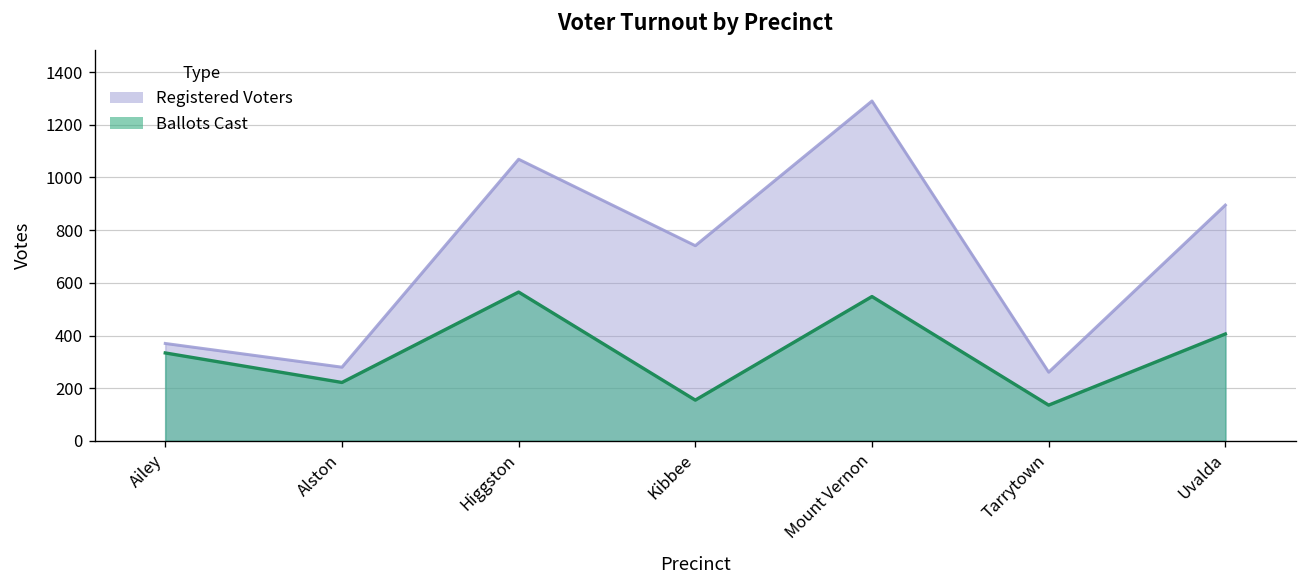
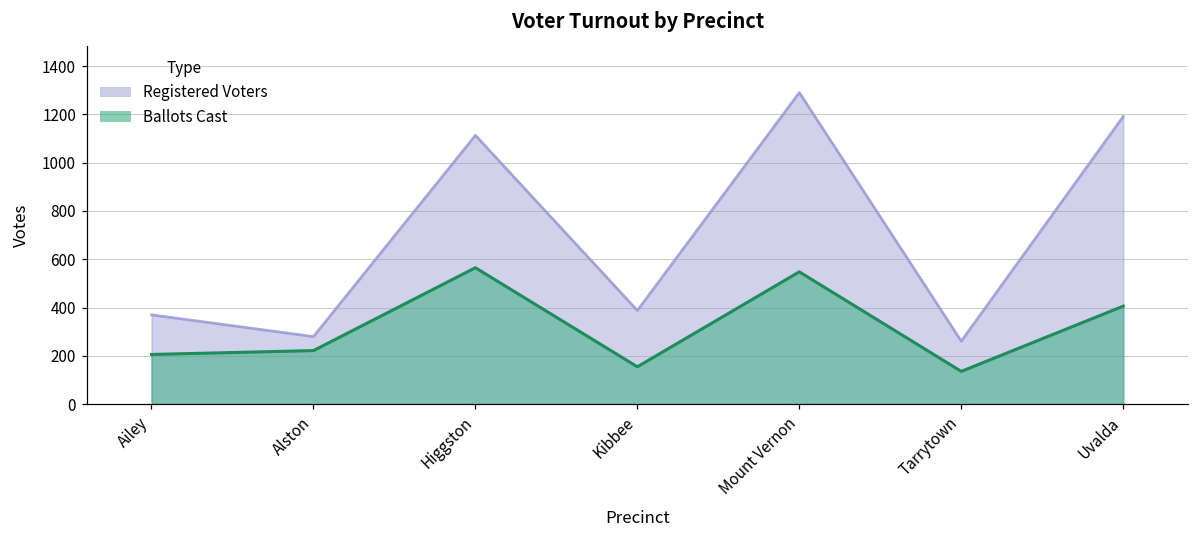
  {
    "Registered Voters": {
      "Ailey": 370,
      "Alston": 280,
-     "Higgston": 1070,
-     "Kibbee": 740,
+     "Higgston": 1110,
+     "Kibbee": 390,
      "Mount Vernon": 1290,
      "Tarrytown": 260,
-     "Uvalda": 900
+     "Uvalda": 1190
    },
    "Ballots Cast": {
-     "Ailey": 330,
+     "Ailey": 210,
      "Alston": 220,
      "Higgston": 570,
      "Kibbee": 160,
      "Mount Vernon": 550,
      "Tarrytown": 140,
      "Uvalda": 410
    }
  }
